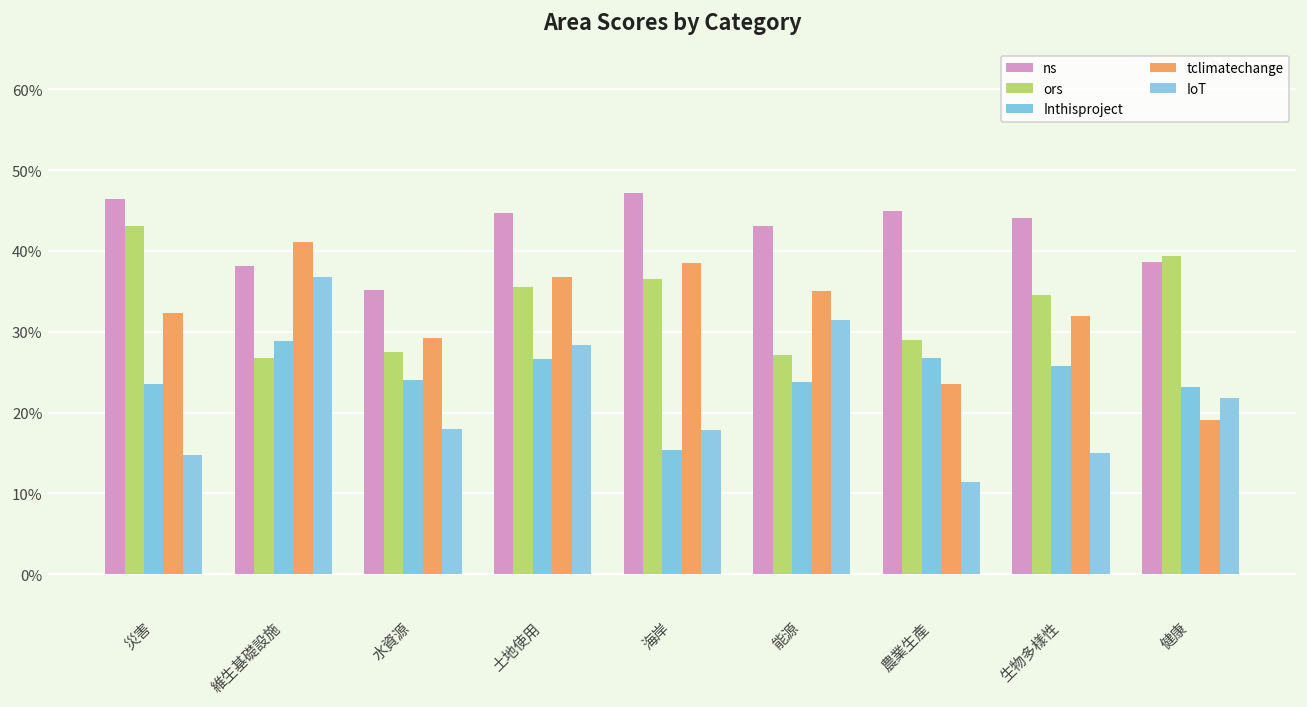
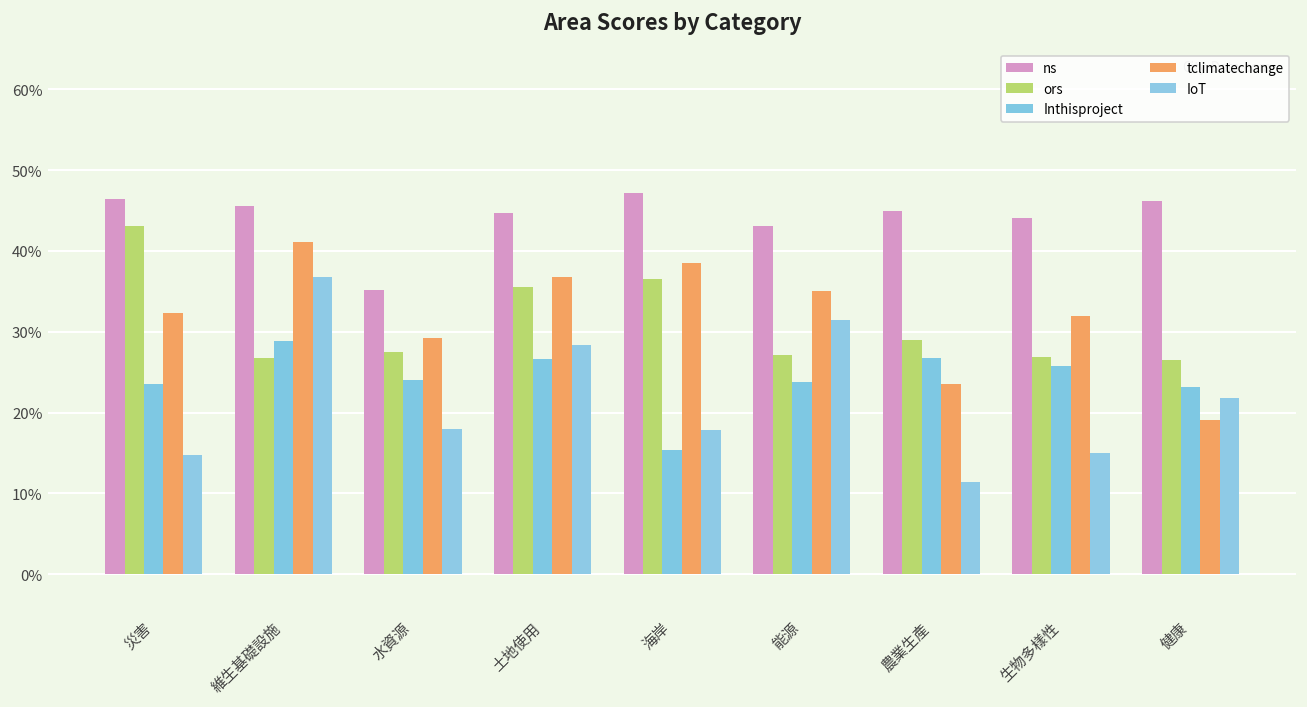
  {
    "ns": {
      "災害": "46%",
-     "維生基礎設施": "38%",
+     "維生基礎設施": "46%",
      "水資源": "35%",
      "土地使用": "45%",
      "海岸": "47%",
      "能源": "43%",
      "農業生產": "45%",
      "生物多樣性": "44%",
-     "健康": "39%"
+     "健康": "46%"
    },
    "ors": {
      "災害": "43%",
      "維生基礎設施": "27%",
      "水資源": "28%",
      "土地使用": "36%",
      "海岸": "37%",
      "能源": "27%",
      "農業生產": "29%",
-     "生物多樣性": "35%",
-     "健康": "39%"
+     "生物多樣性": "27%",
+     "健康": "26%"
    },
    "tclimatechange": {
      "災害": "32%",
      "維生基礎設施": "41%",
      "水資源": "29%",
      "土地使用": "37%",
      "海岸": "39%",
      "能源": "35%",
      "農業生產": "23%",
      "生物多樣性": "32%",
      "健康": "19%"
    }
  }
